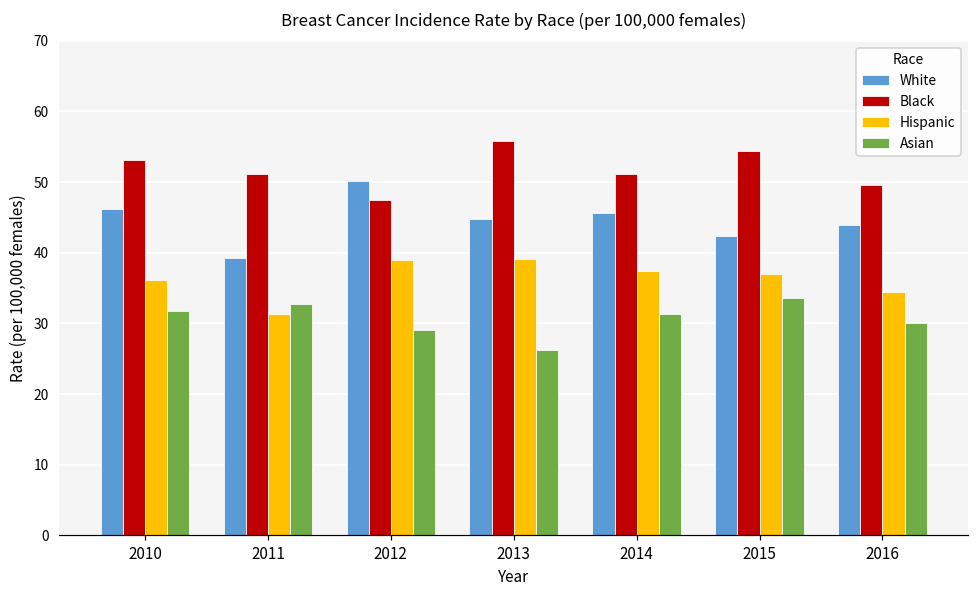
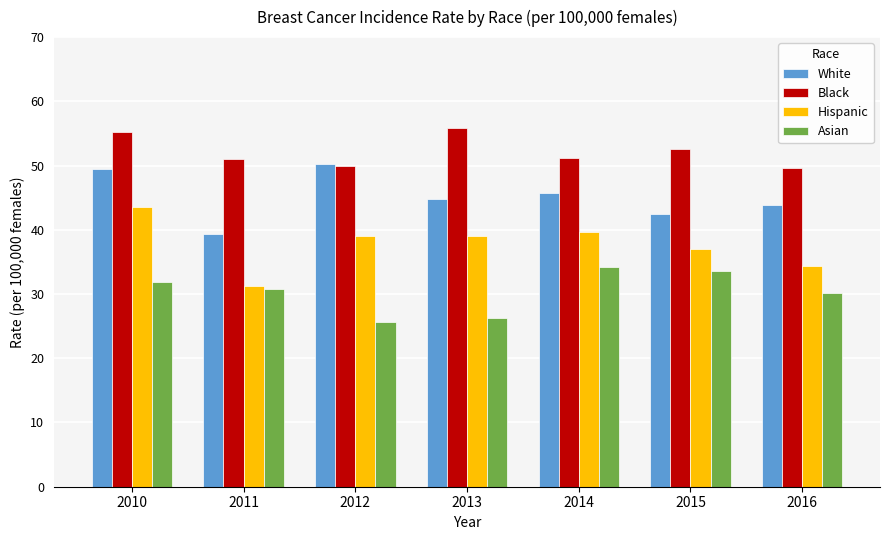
  {
    "White": {
-     "2010": 46,
+     "2010": 49,
      "2011": 39,
      "2012": 50,
      "2013": 45,
      "2014": 46,
      "2015": 42,
      "2016": 44
    },
    "Black": {
-     "2010": 53,
+     "2010": 55,
      "2011": 51,
-     "2012": 48,
+     "2012": 50,
      "2013": 56,
      "2014": 51,
-     "2015": 54,
+     "2015": 53,
      "2016": 50
    },
    "Hispanic": {
-     "2010": 36,
+     "2010": 44,
      "2011": 31,
      "2012": 39,
      "2013": 39,
-     "2014": 37,
+     "2014": 40,
      "2015": 37,
      "2016": 34
    },
    "Asian": {
      "2010": 32,
-     "2011": 33,
-     "2012": 29,
+     "2011": 31,
+     "2012": 26,
      "2013": 26,
-     "2014": 31,
+     "2014": 34,
      "2015": 34,
      "2016": 30
    }
  }
